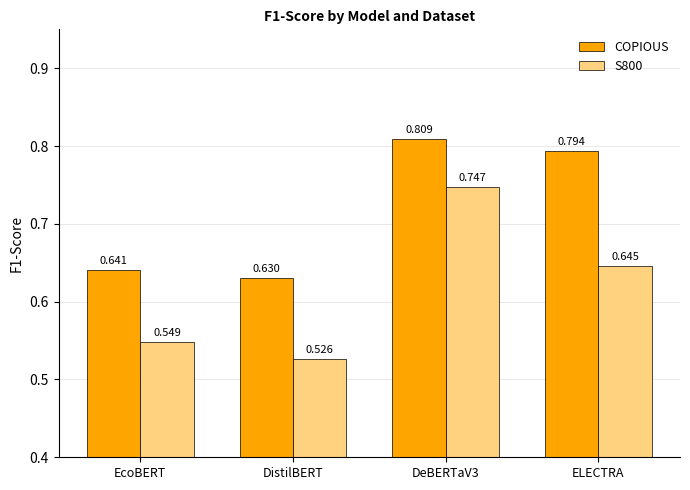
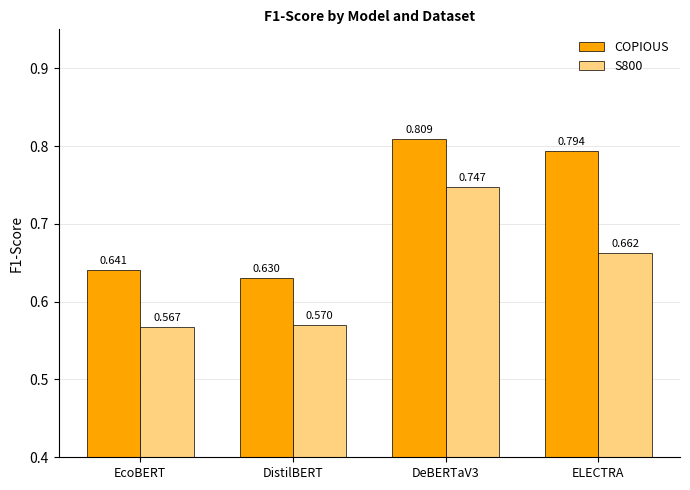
  {
    "COPIOUS": {
      "EcoBERT": 0.641,
      "DistilBERT": 0.630,
      "DeBERTaV3": 0.809,
      "ELECTRA": 0.794
    },
    "S800": {
-     "EcoBERT": 0.549,
-     "DistilBERT": 0.526,
+     "EcoBERT": 0.567,
+     "DistilBERT": 0.570,
      "DeBERTaV3": 0.747,
-     "ELECTRA": 0.645
+     "ELECTRA": 0.662
    }
  }
